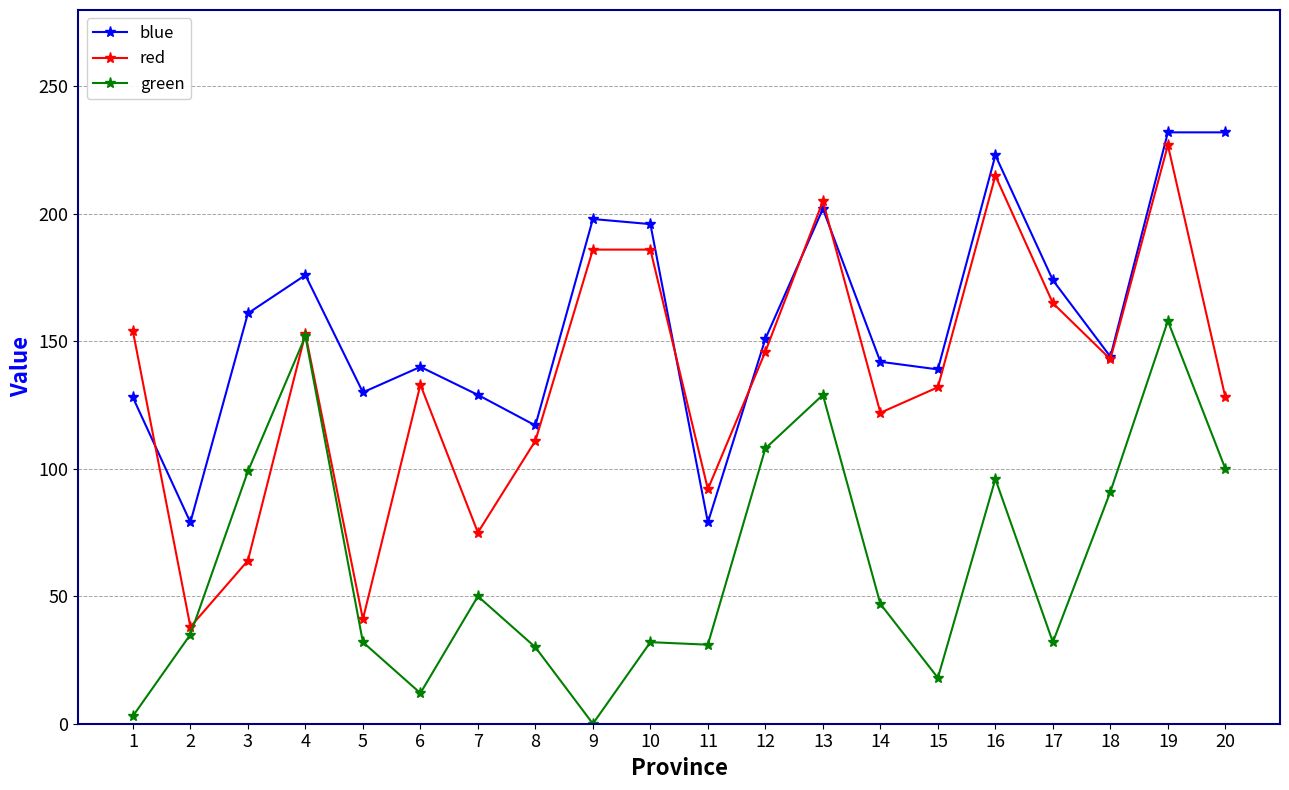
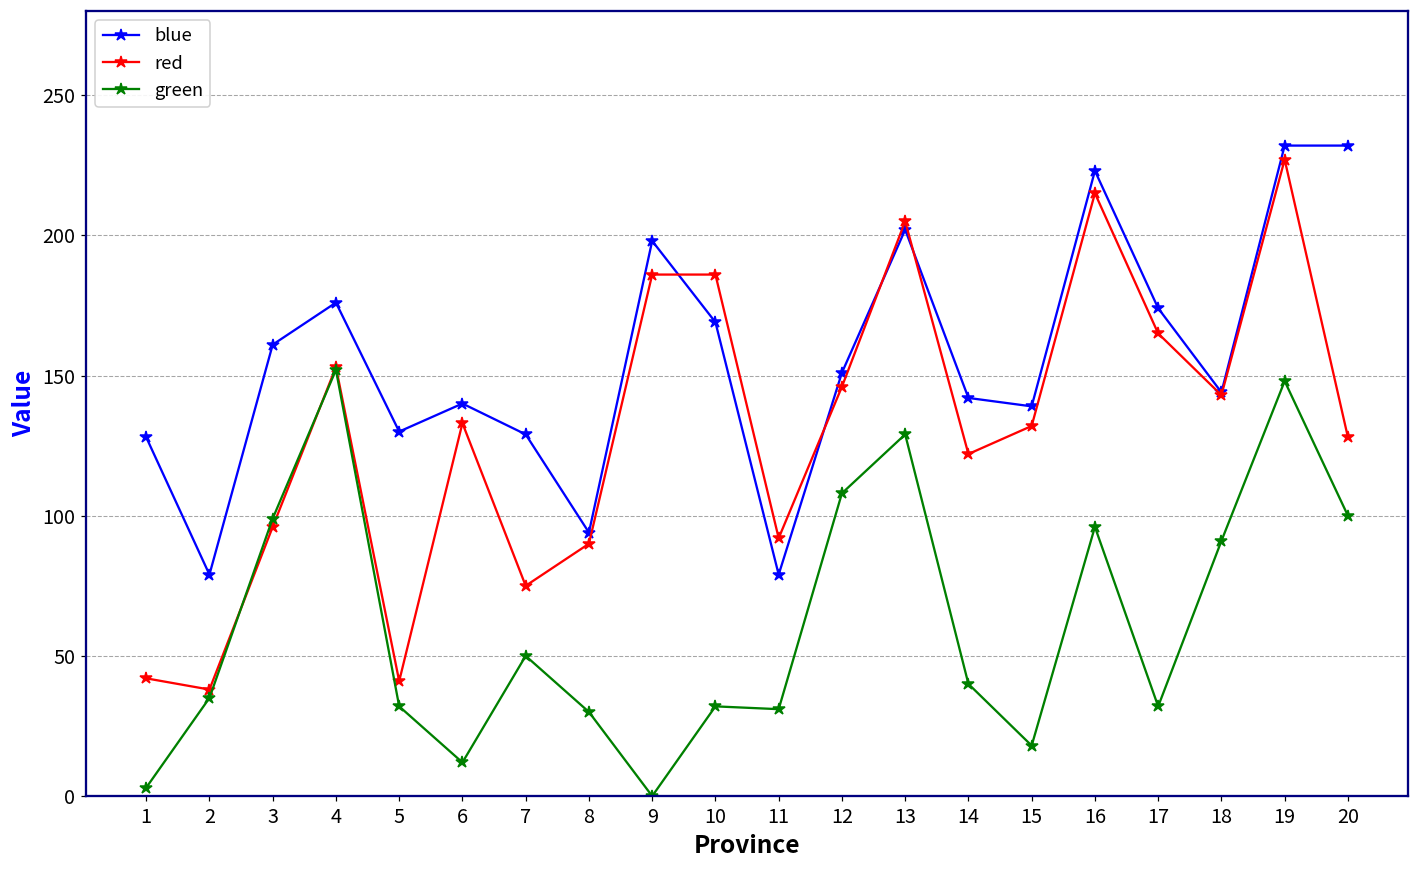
  {
    "blue": {
      "1": 128,
      "2": 79,
      "3": 161,
      "4": 176,
      "5": 130,
      "6": 140,
      "7": 129,
-     "8": 117,
+     "8": 94,
      "9": 198,
-     "10": 196,
+     "10": 169,
      "11": 79,
      "12": 151,
      "13": 202,
      "14": 142,
      "15": 139,
      "16": 223,
      "17": 174,
      "19": 232,
      "20": 232
    },
    "red": {
-     "1": 154,
+     "1": 42,
      "2": 38,
-     "3": 64,
+     "3": 96,
      "4": 153,
      "5": 41,
      "6": 133,
      "7": 75,
-     "8": 111,
+     "8": 90,
      "9": 186,
      "10": 186,
      "11": 92,
      "12": 146,
      "13": 205,
      "14": 122,
      "15": 132,
      "16": 215,
      "17": 165,
      "19": 227,
      "20": 128
    },
    "green": {
      "1": 3,
      "2": 35,
      "3": 99,
      "4": 152,
      "5": 32,
      "6": 12,
      "7": 50,
      "8": 30,
      "9": 0,
      "10": 32,
      "11": 31,
      "12": 108,
      "13": 129,
-     "14": 47,
+     "14": 40,
      "15": 18,
      "16": 96,
      "17": 32,
      "18": 91,
-     "19": 158,
+     "19": 148,
      "20": 100
    }
  }
